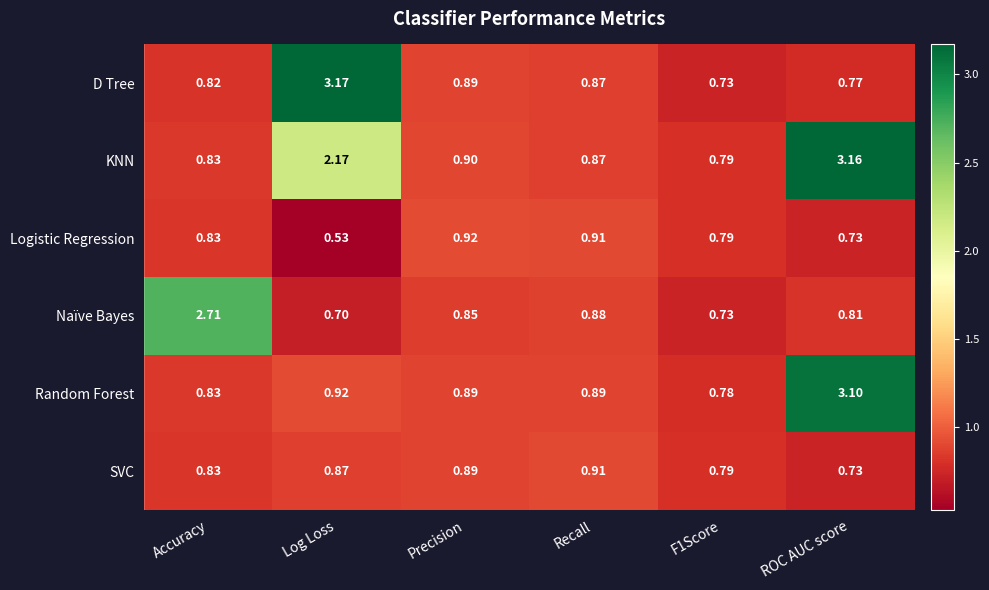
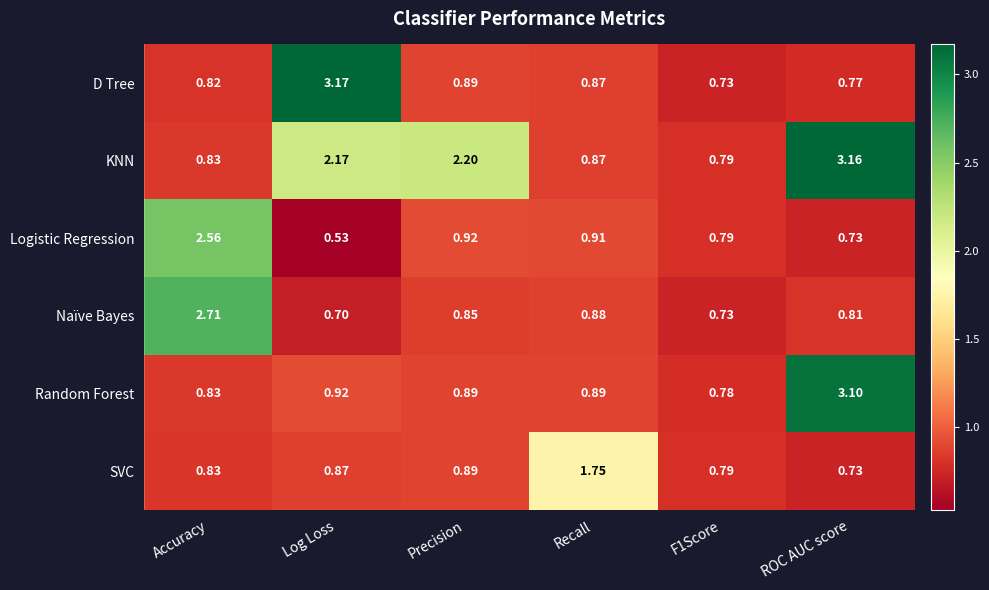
  {
    "D Tree": {
      "Accuracy": 0.82,
      "Log Loss": 3.17,
      "Precision": 0.89,
      "Recall": 0.87,
      "F1Score": 0.73,
      "ROC AUC score": 0.77
    },
    "KNN": {
      "Accuracy": 0.83,
      "Log Loss": 2.17,
-     "Precision": 0.90,
+     "Precision": 2.20,
      "Recall": 0.87,
      "F1Score": 0.79,
      "ROC AUC score": 3.16
    },
    "Logistic Regression": {
-     "Accuracy": 0.83,
+     "Accuracy": 2.56,
      "Log Loss": 0.53,
      "Precision": 0.92,
      "Recall": 0.91,
      "F1Score": 0.79,
      "ROC AUC score": 0.73
    },
    "Naïve Bayes": {
      "Accuracy": 2.71,
      "Log Loss": 0.70,
      "Precision": 0.85,
      "Recall": 0.88,
      "F1Score": 0.73,
      "ROC AUC score": 0.81
    },
    "Random Forest": {
      "Accuracy": 0.83,
      "Log Loss": 0.92,
      "Precision": 0.89,
      "Recall": 0.89,
      "F1Score": 0.78,
      "ROC AUC score": 3.10
    },
    "SVC": {
      "Accuracy": 0.83,
      "Log Loss": 0.87,
      "Precision": 0.89,
-     "Recall": 0.91,
+     "Recall": 1.75,
      "F1Score": 0.79,
      "ROC AUC score": 0.73
    }
  }
